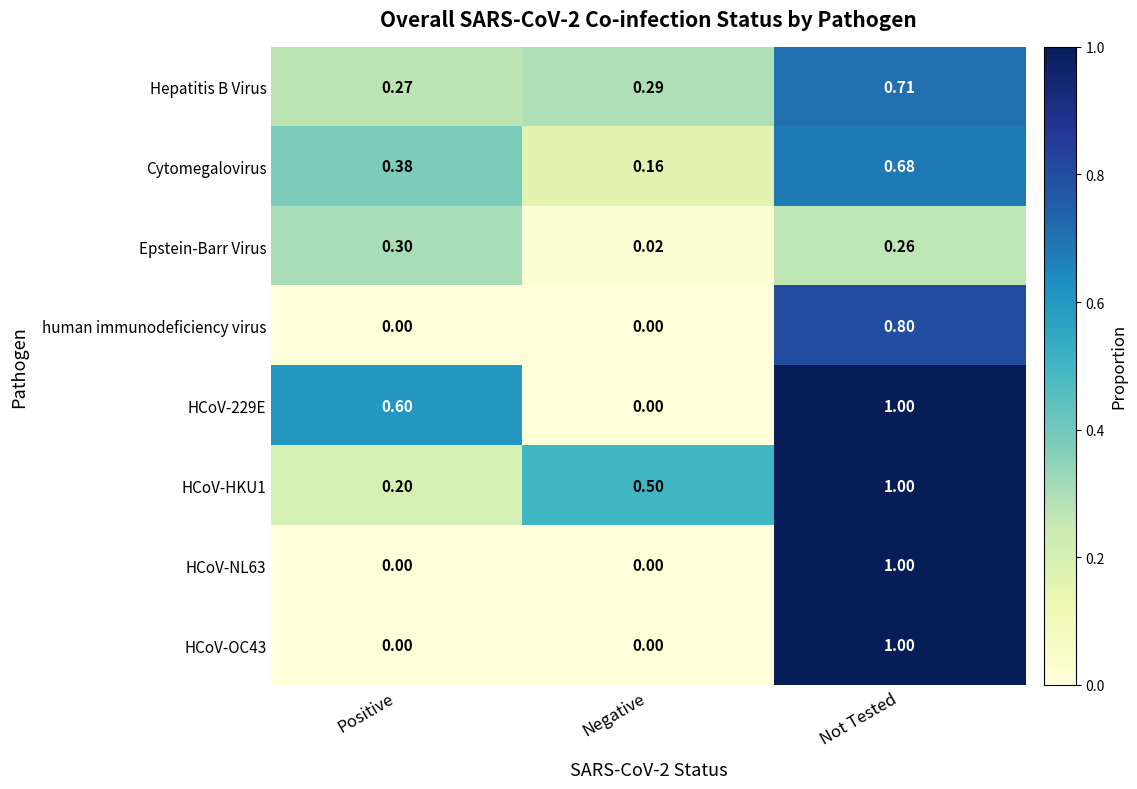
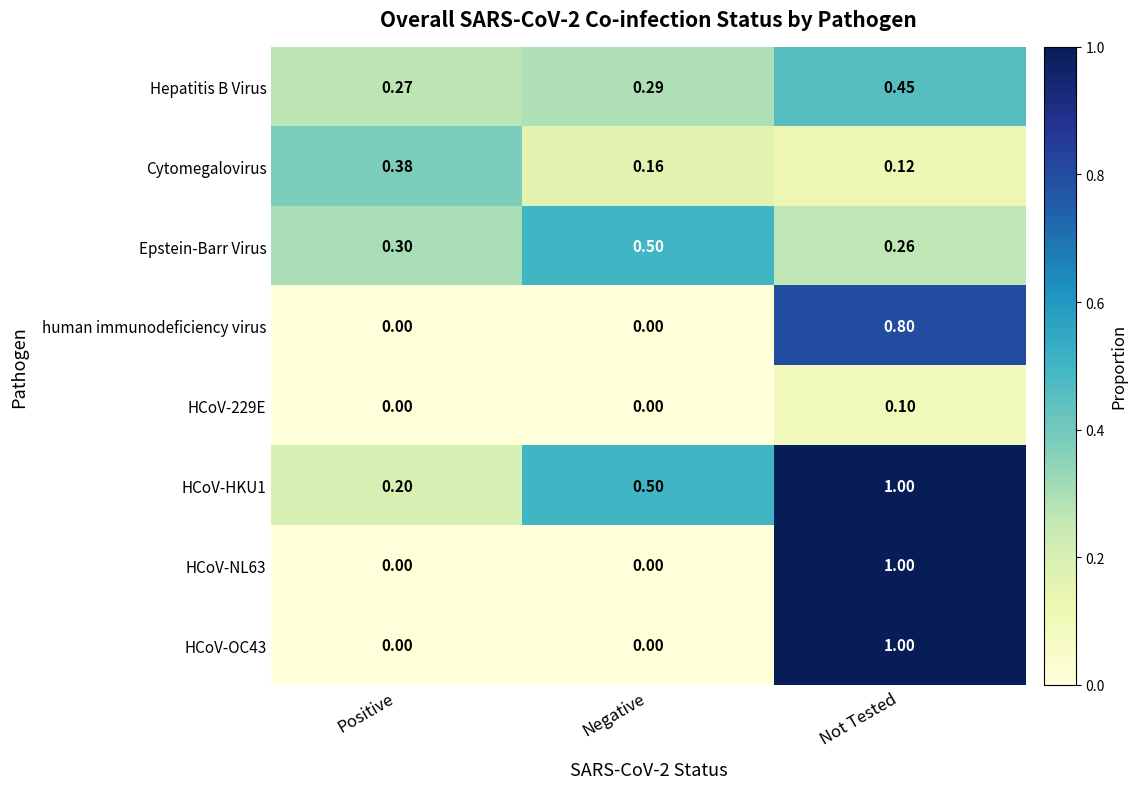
  {
    "Hepatitis B Virus": {
      "Positive": 0.27,
      "Negative": 0.29,
-     "Not Tested": 0.71
+     "Not Tested": 0.45
    },
    "Cytomegalovirus": {
      "Positive": 0.38,
      "Negative": 0.16,
-     "Not Tested": 0.68
+     "Not Tested": 0.12
    },
    "Epstein-Barr Virus": {
      "Positive": 0.30,
-     "Negative": 0.02,
+     "Negative": 0.50,
      "Not Tested": 0.26
    },
    "human immunodeficiency virus": {
      "Positive": 0.00,
      "Negative": 0.00,
      "Not Tested": 0.80
    },
    "HCoV-229E": {
-     "Positive": 0.60,
+     "Positive": 0.00,
      "Negative": 0.00,
-     "Not Tested": 1.00
+     "Not Tested": 0.10
    },
    "HCoV-HKU1": {
      "Positive": 0.20,
      "Negative": 0.50,
      "Not Tested": 1.00
    },
    "HCoV-NL63": {
      "Positive": 0.00,
      "Negative": 0.00,
      "Not Tested": 1.00
    },
    "HCoV-OC43": {
      "Positive": 0.00,
      "Negative": 0.00,
      "Not Tested": 1.00
    }
  }
